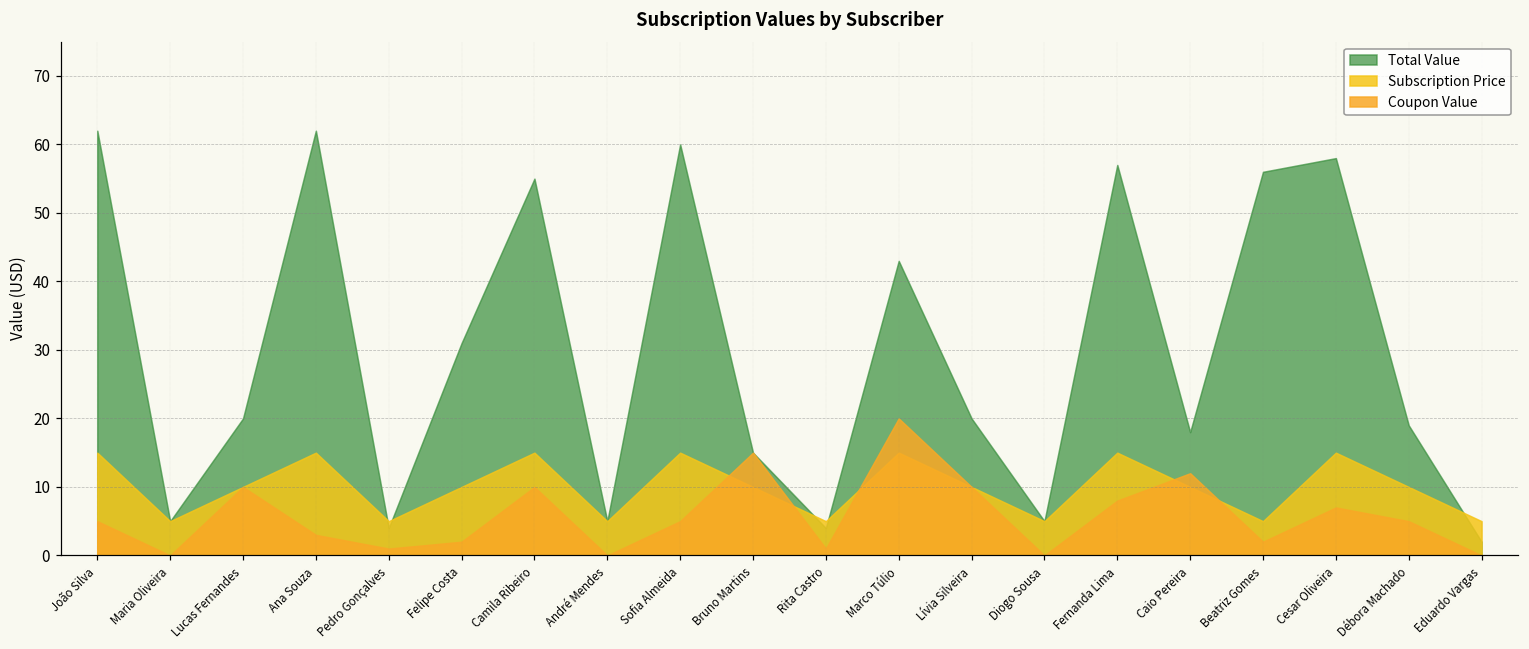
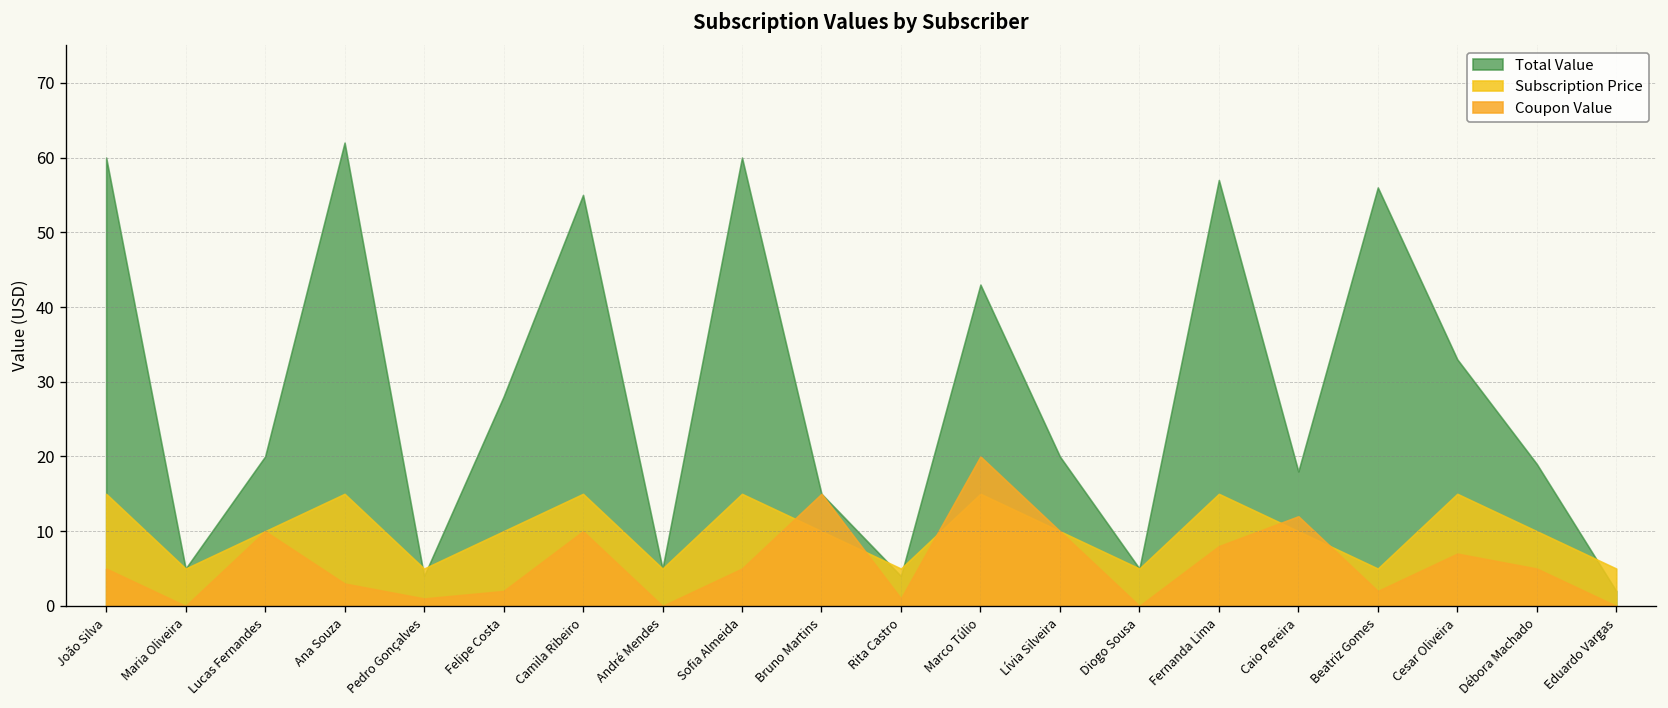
  {
    "Total Value": {
-     "João Silva": 62,
+     "João Silva": 60,
      "Lucas Fernandes": 20,
      "Ana Souza": 62,
      "Pedro Gonçalves": 4,
-     "Felipe Costa": 31,
+     "Felipe Costa": 28,
      "Camila Ribeiro": 55,
      "Sofia Almeida": 60,
      "Rita Castro": 4,
      "Marco Túlio": 43,
      "Lívia Silveira": 20,
      "Fernanda Lima": 57,
      "Caio Pereira": 18,
      "Beatriz Gomes": 56,
-     "Cesar Oliveira": 58,
+     "Cesar Oliveira": 33,
      "Débora Machado": 19,
      "Eduardo Vargas": 2
    }
  }
